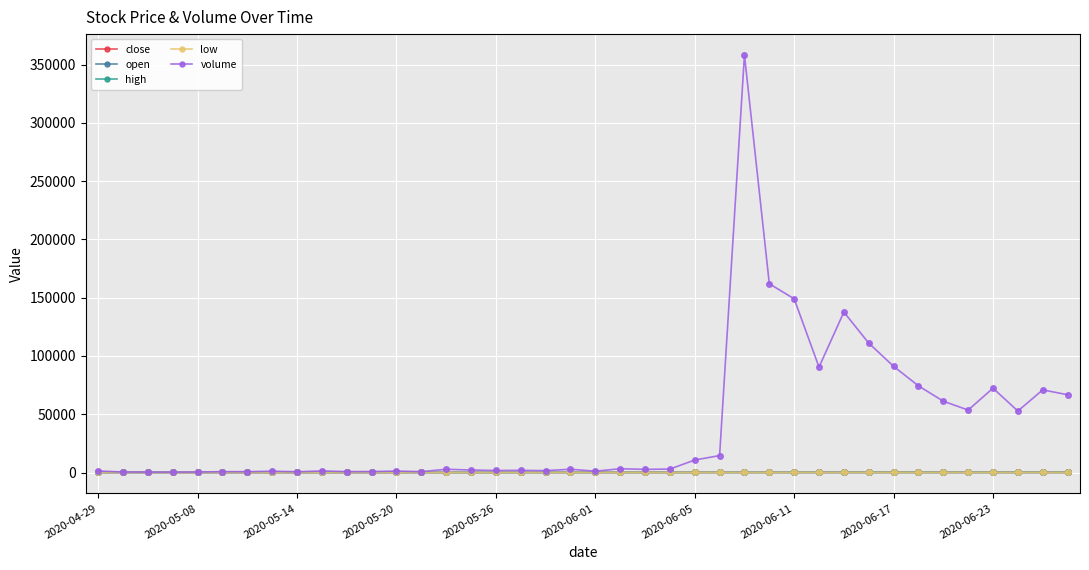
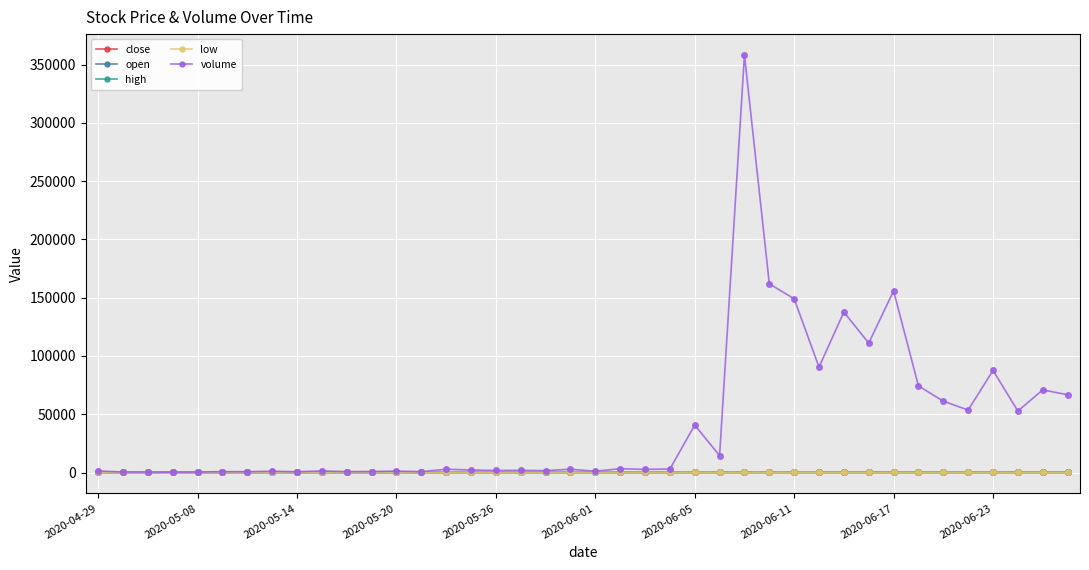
  {
    "low": {
      "2020-06-05": 0,
      "2020-06-11": 0,
      "2020-06-17": 0,
      "2020-06-23": 0
    },
    "volume": {
-     "2020-06-05": 11000,
+     "2020-06-05": 41000,
      "2020-06-11": 149000,
-     "2020-06-17": 91000,
-     "2020-06-23": 72000
+     "2020-06-17": 156000,
+     "2020-06-23": 88000
    }
  }
